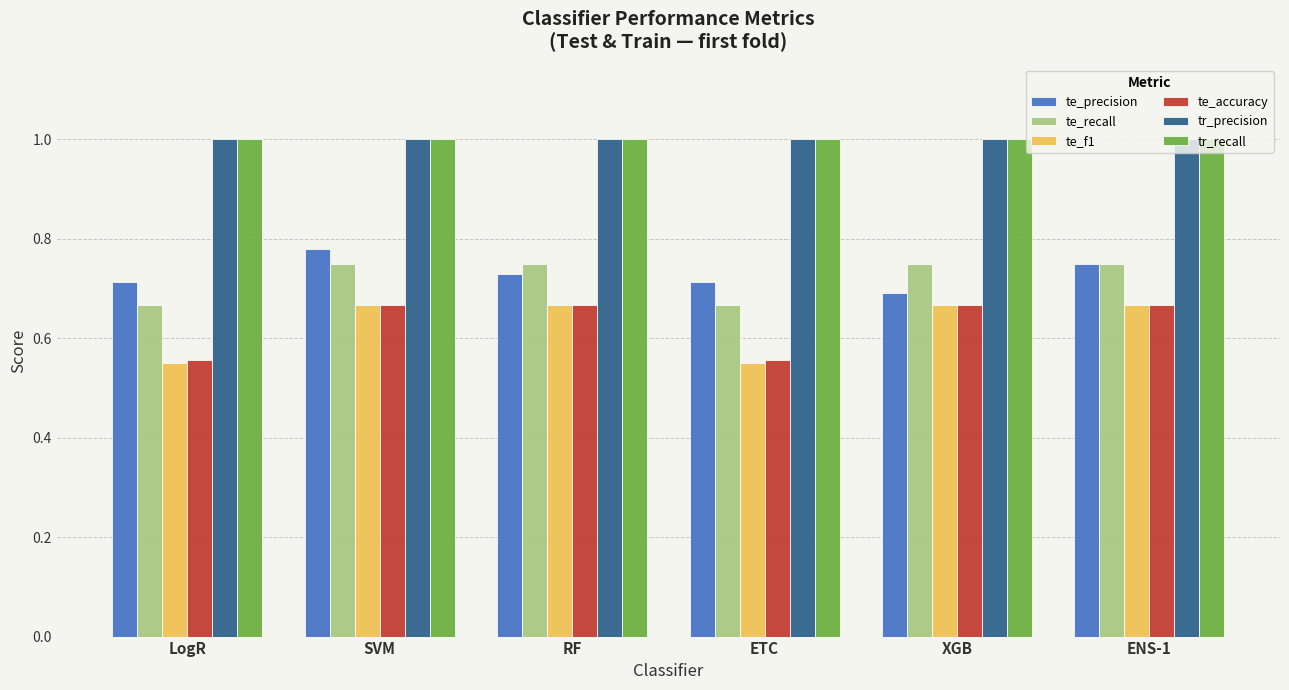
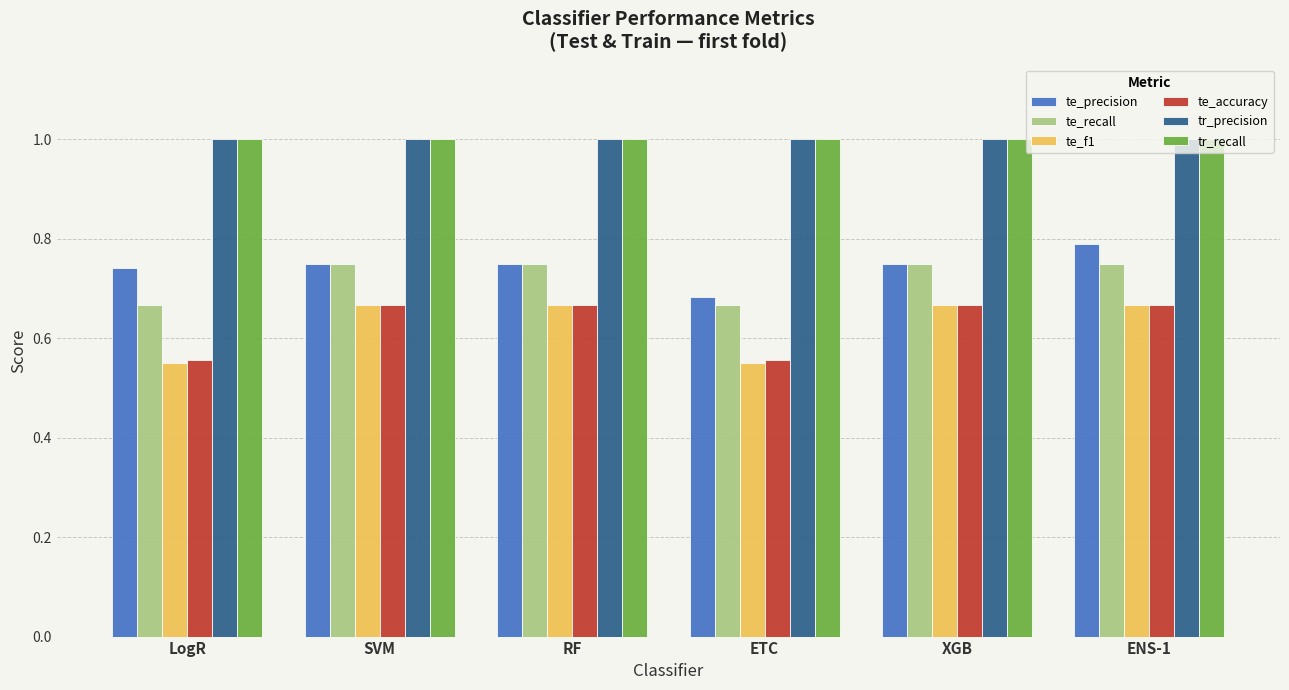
  {
    "te_precision": {
-     "LogR": 0.71,
-     "SVM": 0.78,
-     "RF": 0.73,
-     "ETC": 0.71,
-     "XGB": 0.69,
-     "ENS-1": 0.75
+     "LogR": 0.74,
+     "SVM": 0.75,
+     "RF": 0.75,
+     "ETC": 0.68,
+     "XGB": 0.75,
+     "ENS-1": 0.79
    },
    "te_recall": {
      "LogR": 0.67,
      "SVM": 0.75,
      "RF": 0.75,
      "ETC": 0.67,
      "XGB": 0.75,
      "ENS-1": 0.75
    },
    "te_f1": {
      "LogR": 0.55,
      "SVM": 0.67,
      "RF": 0.67,
      "ETC": 0.55,
      "XGB": 0.67,
      "ENS-1": 0.67
    },
    "te_accuracy": {
      "LogR": 0.56,
      "SVM": 0.67,
      "RF": 0.67,
      "ETC": 0.56,
      "XGB": 0.67,
      "ENS-1": 0.67
    },
    "tr_precision": {
      "LogR": 1.00,
      "SVM": 1.00,
      "RF": 1.00,
      "ETC": 1.00,
      "XGB": 1.00
    },
    "tr_recall": {
      "LogR": 1.00,
      "SVM": 1.00,
      "RF": 1.00,
      "ETC": 1.00,
      "XGB": 1.00
    }
  }
